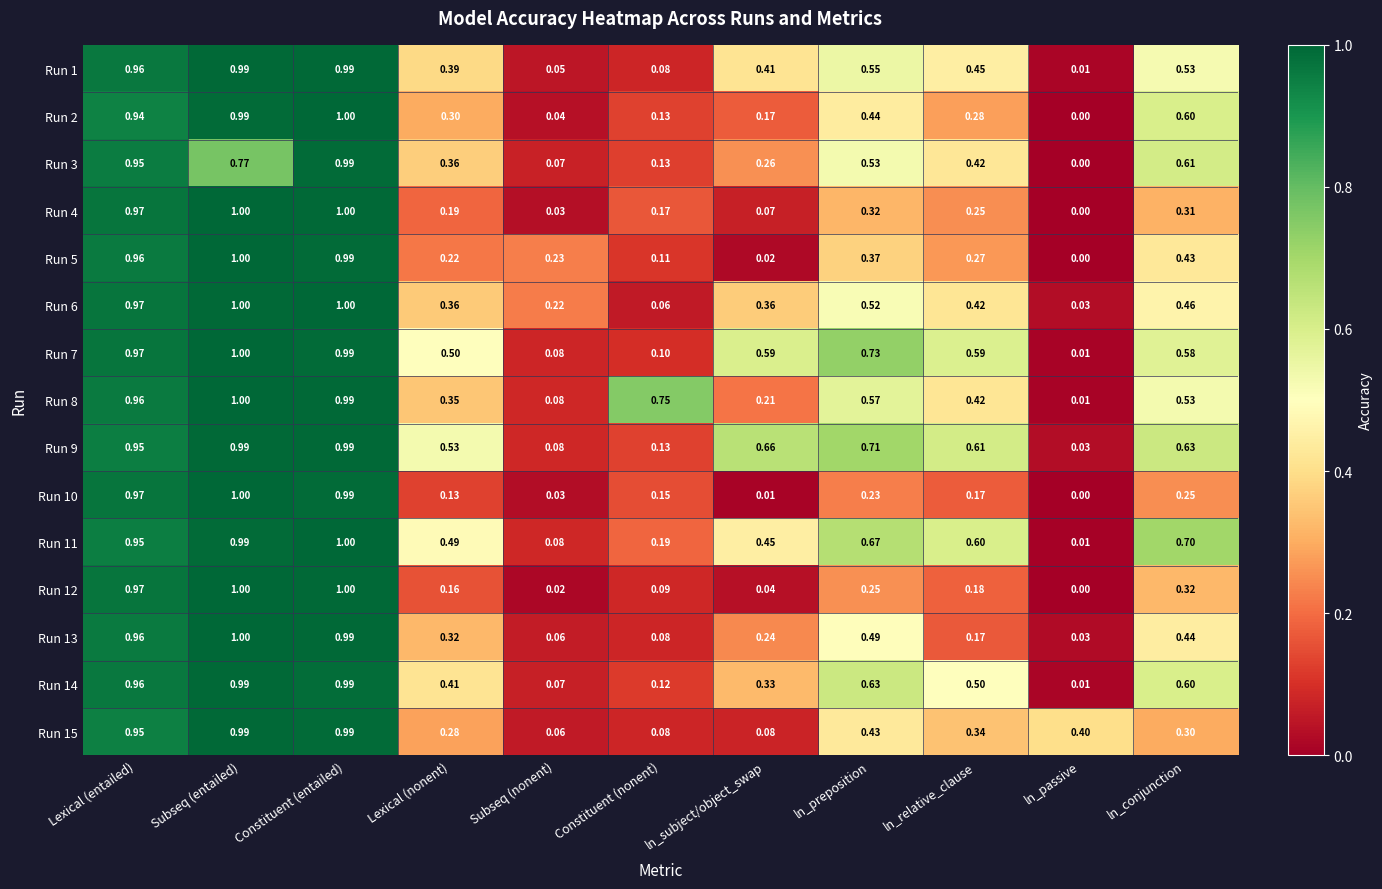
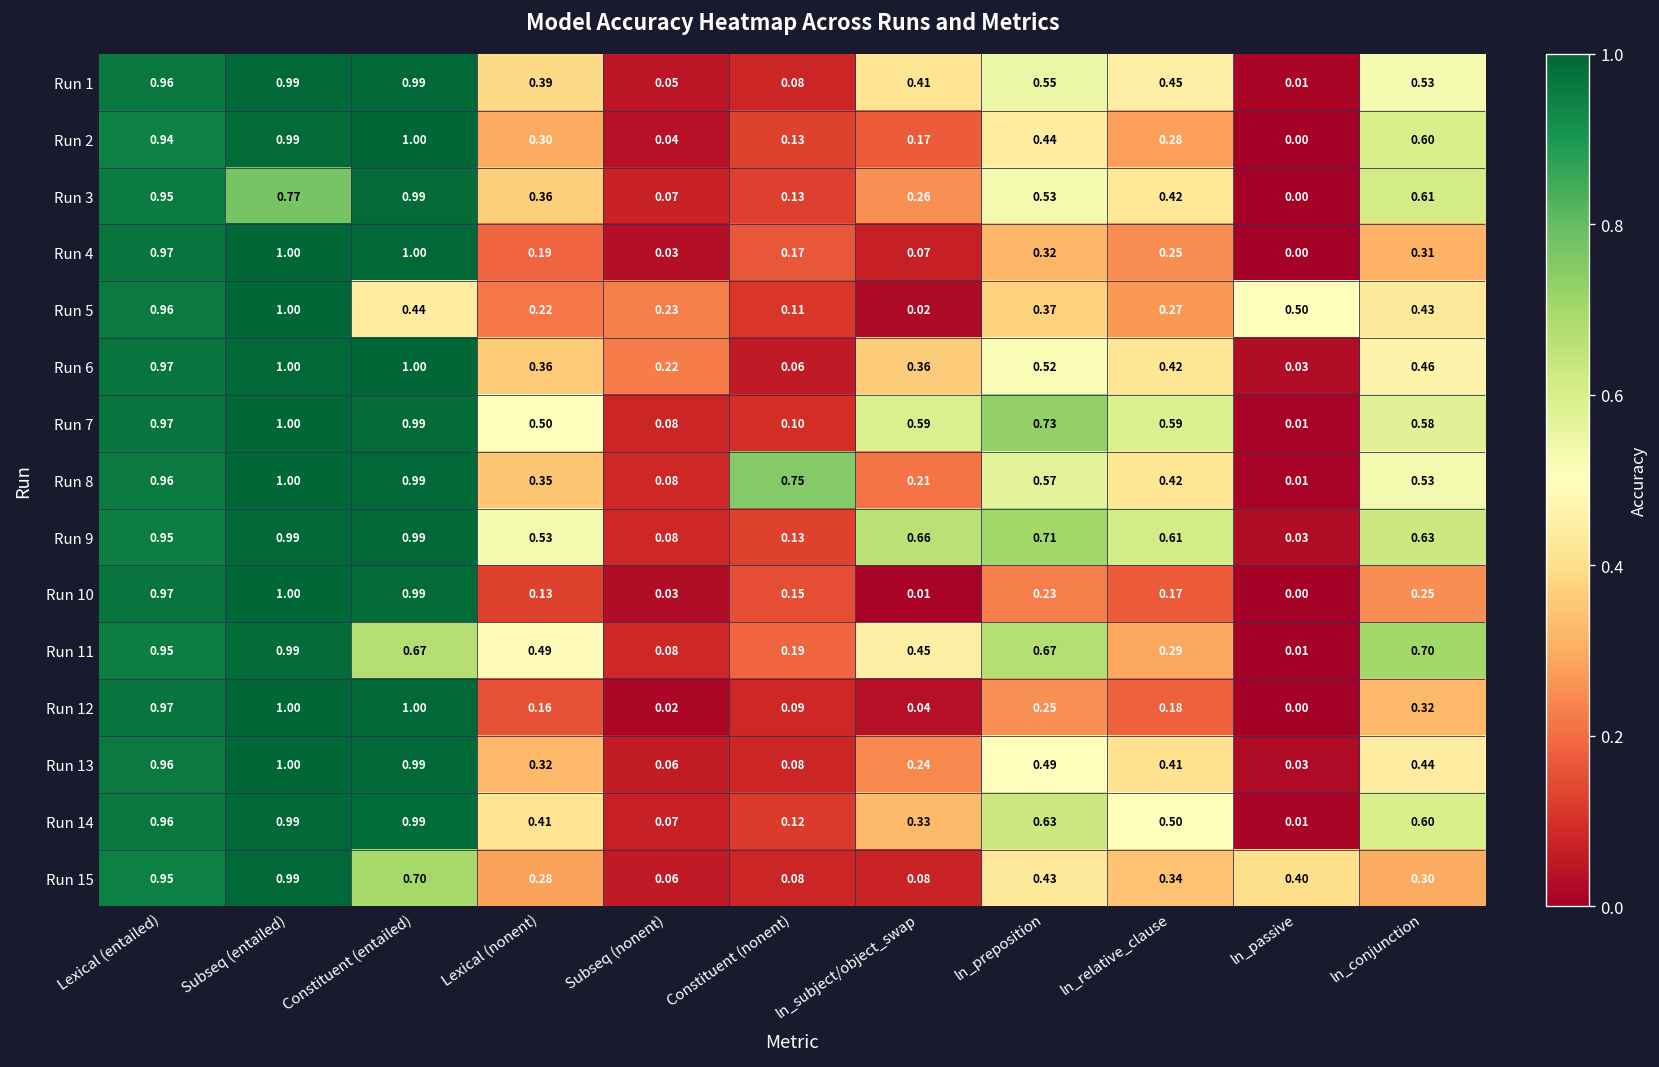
  {
    "Run 1": {
      "Lexical (entailed)": 0.96,
      "Subseq (entailed)": 0.99,
      "Constituent (entailed)": 0.99,
      "Lexical (nonent)": 0.39,
      "Subseq (nonent)": 0.05,
      "Constituent (nonent)": 0.08,
      "ln_subject/object_swap": 0.41,
      "ln_preposition": 0.55,
      "ln_relative_clause": 0.45,
      "ln_passive": 0.01,
      "ln_conjunction": 0.53
    },
    "Run 2": {
      "Lexical (entailed)": 0.94,
      "Subseq (entailed)": 0.99,
      "Constituent (entailed)": 1.00,
      "Lexical (nonent)": 0.30,
      "Subseq (nonent)": 0.04,
      "Constituent (nonent)": 0.13,
      "ln_subject/object_swap": 0.17,
      "ln_preposition": 0.44,
      "ln_relative_clause": 0.28,
      "ln_passive": 0.00,
      "ln_conjunction": 0.60
    },
    "Run 3": {
      "Lexical (entailed)": 0.95,
      "Subseq (entailed)": 0.77,
      "Constituent (entailed)": 0.99,
      "Lexical (nonent)": 0.36,
      "Subseq (nonent)": 0.07,
      "Constituent (nonent)": 0.13,
      "ln_subject/object_swap": 0.26,
      "ln_preposition": 0.53,
      "ln_relative_clause": 0.42,
      "ln_passive": 0.00,
      "ln_conjunction": 0.61
    },
    "Run 4": {
      "Lexical (entailed)": 0.97,
      "Subseq (entailed)": 1.00,
      "Constituent (entailed)": 1.00,
      "Lexical (nonent)": 0.19,
      "Subseq (nonent)": 0.03,
      "Constituent (nonent)": 0.17,
      "ln_subject/object_swap": 0.07,
      "ln_preposition": 0.32,
      "ln_relative_clause": 0.25,
      "ln_passive": 0.00,
      "ln_conjunction": 0.31
    },
    "Run 5": {
      "Lexical (entailed)": 0.96,
      "Subseq (entailed)": 1.00,
-     "Constituent (entailed)": 0.99,
+     "Constituent (entailed)": 0.44,
      "Lexical (nonent)": 0.22,
      "Subseq (nonent)": 0.23,
      "Constituent (nonent)": 0.11,
      "ln_subject/object_swap": 0.02,
      "ln_preposition": 0.37,
      "ln_relative_clause": 0.27,
-     "ln_passive": 0.00,
+     "ln_passive": 0.50,
      "ln_conjunction": 0.43
    },
    "Run 6": {
      "Lexical (entailed)": 0.97,
      "Subseq (entailed)": 1.00,
      "Constituent (entailed)": 1.00,
      "Lexical (nonent)": 0.36,
      "Subseq (nonent)": 0.22,
      "Constituent (nonent)": 0.06,
      "ln_subject/object_swap": 0.36,
      "ln_preposition": 0.52,
      "ln_relative_clause": 0.42,
      "ln_passive": 0.03,
      "ln_conjunction": 0.46
    },
    "Run 7": {
      "Lexical (entailed)": 0.97,
      "Subseq (entailed)": 1.00,
      "Constituent (entailed)": 0.99,
      "Lexical (nonent)": 0.50,
      "Subseq (nonent)": 0.08,
      "Constituent (nonent)": 0.10,
      "ln_subject/object_swap": 0.59,
      "ln_preposition": 0.73,
      "ln_relative_clause": 0.59,
      "ln_passive": 0.01,
      "ln_conjunction": 0.58
    },
    "Run 8": {
      "Lexical (entailed)": 0.96,
      "Subseq (entailed)": 1.00,
      "Constituent (entailed)": 0.99,
      "Lexical (nonent)": 0.35,
      "Subseq (nonent)": 0.08,
      "Constituent (nonent)": 0.75,
      "ln_subject/object_swap": 0.21,
      "ln_preposition": 0.57,
      "ln_relative_clause": 0.42,
      "ln_passive": 0.01,
      "ln_conjunction": 0.53
    },
    "Run 9": {
      "Lexical (entailed)": 0.95,
      "Subseq (entailed)": 0.99,
      "Constituent (entailed)": 0.99,
      "Lexical (nonent)": 0.53,
      "Subseq (nonent)": 0.08,
      "Constituent (nonent)": 0.13,
      "ln_subject/object_swap": 0.66,
      "ln_preposition": 0.71,
      "ln_relative_clause": 0.61,
      "ln_passive": 0.03,
      "ln_conjunction": 0.63
    },
    "Run 10": {
      "Lexical (entailed)": 0.97,
      "Subseq (entailed)": 1.00,
      "Constituent (entailed)": 0.99,
      "Lexical (nonent)": 0.13,
      "Subseq (nonent)": 0.03,
      "Constituent (nonent)": 0.15,
      "ln_subject/object_swap": 0.01,
      "ln_preposition": 0.23,
      "ln_relative_clause": 0.17,
      "ln_passive": 0.00,
      "ln_conjunction": 0.25
    },
    "Run 11": {
      "Lexical (entailed)": 0.95,
      "Subseq (entailed)": 0.99,
-     "Constituent (entailed)": 1.00,
+     "Constituent (entailed)": 0.67,
      "Lexical (nonent)": 0.49,
      "Subseq (nonent)": 0.08,
      "Constituent (nonent)": 0.19,
      "ln_subject/object_swap": 0.45,
      "ln_preposition": 0.67,
-     "ln_relative_clause": 0.60,
+     "ln_relative_clause": 0.29,
      "ln_passive": 0.01,
      "ln_conjunction": 0.70
    },
    "Run 12": {
      "Lexical (entailed)": 0.97,
      "Subseq (entailed)": 1.00,
      "Constituent (entailed)": 1.00,
      "Lexical (nonent)": 0.16,
      "Subseq (nonent)": 0.02,
      "Constituent (nonent)": 0.09,
      "ln_subject/object_swap": 0.04,
      "ln_preposition": 0.25,
      "ln_relative_clause": 0.18,
      "ln_passive": 0.00,
      "ln_conjunction": 0.32
    },
    "Run 13": {
      "Lexical (entailed)": 0.96,
      "Subseq (entailed)": 1.00,
      "Constituent (entailed)": 0.99,
      "Lexical (nonent)": 0.32,
      "Subseq (nonent)": 0.06,
      "Constituent (nonent)": 0.08,
      "ln_subject/object_swap": 0.24,
      "ln_preposition": 0.49,
-     "ln_relative_clause": 0.17,
+     "ln_relative_clause": 0.41,
      "ln_passive": 0.03,
      "ln_conjunction": 0.44
    },
    "Run 14": {
      "Lexical (entailed)": 0.96,
      "Subseq (entailed)": 0.99,
      "Constituent (entailed)": 0.99,
      "Lexical (nonent)": 0.41,
      "Subseq (nonent)": 0.07,
      "Constituent (nonent)": 0.12,
      "ln_subject/object_swap": 0.33,
      "ln_preposition": 0.63,
      "ln_relative_clause": 0.50,
      "ln_passive": 0.01,
      "ln_conjunction": 0.60
    },
    "Run 15": {
      "Lexical (entailed)": 0.95,
      "Subseq (entailed)": 0.99,
-     "Constituent (entailed)": 0.99,
+     "Constituent (entailed)": 0.70,
      "Lexical (nonent)": 0.28,
      "Subseq (nonent)": 0.06,
      "Constituent (nonent)": 0.08,
      "ln_subject/object_swap": 0.08,
      "ln_preposition": 0.43,
      "ln_relative_clause": 0.34,
      "ln_passive": 0.40,
      "ln_conjunction": 0.30
    }
  }
